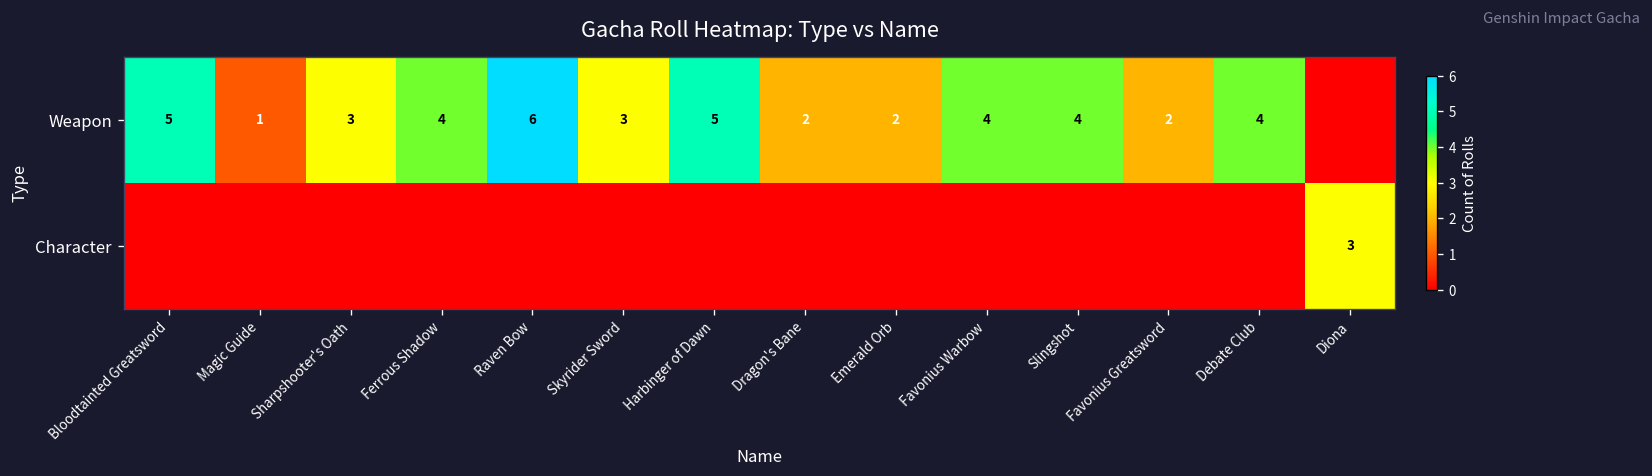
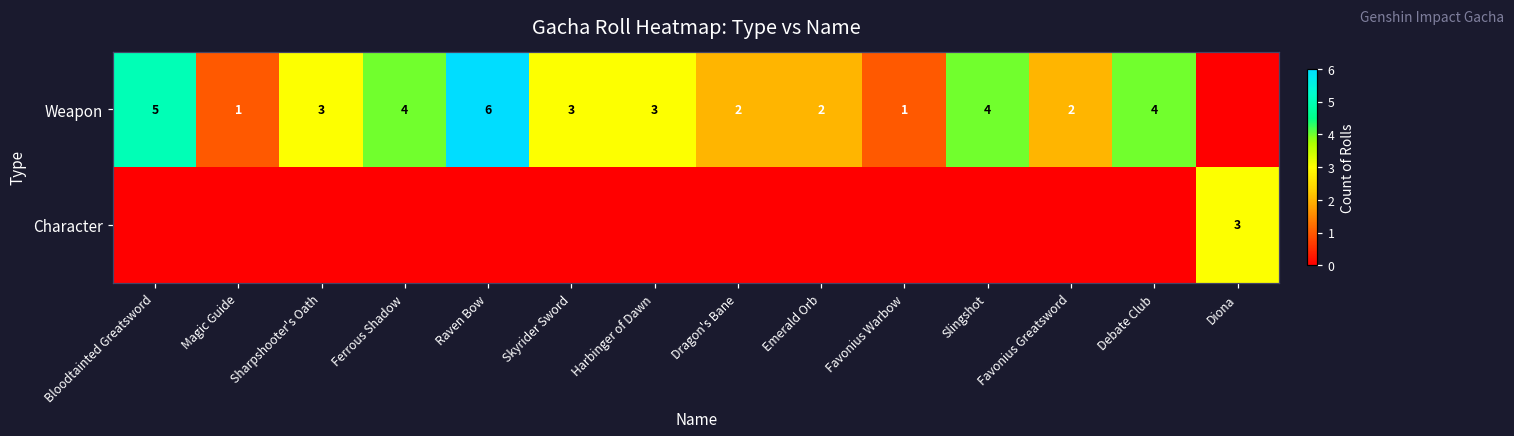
  {
    "Weapon": {
      "Bloodtainted Greatsword": 5,
      "Magic Guide": 1,
      "Sharpshooter's Oath": 3,
      "Ferrous Shadow": 4,
      "Raven Bow": 6,
      "Skyrider Sword": 3,
-     "Harbinger of Dawn": 5,
+     "Harbinger of Dawn": 3,
      "Dragon's Bane": 2,
      "Emerald Orb": 2,
-     "Favonius Warbow": 4,
+     "Favonius Warbow": 1,
      "Slingshot": 4,
      "Favonius Greatsword": 2,
      "Debate Club": 4
    },
    "Character": {
      "Diona": 3
    }
  }
